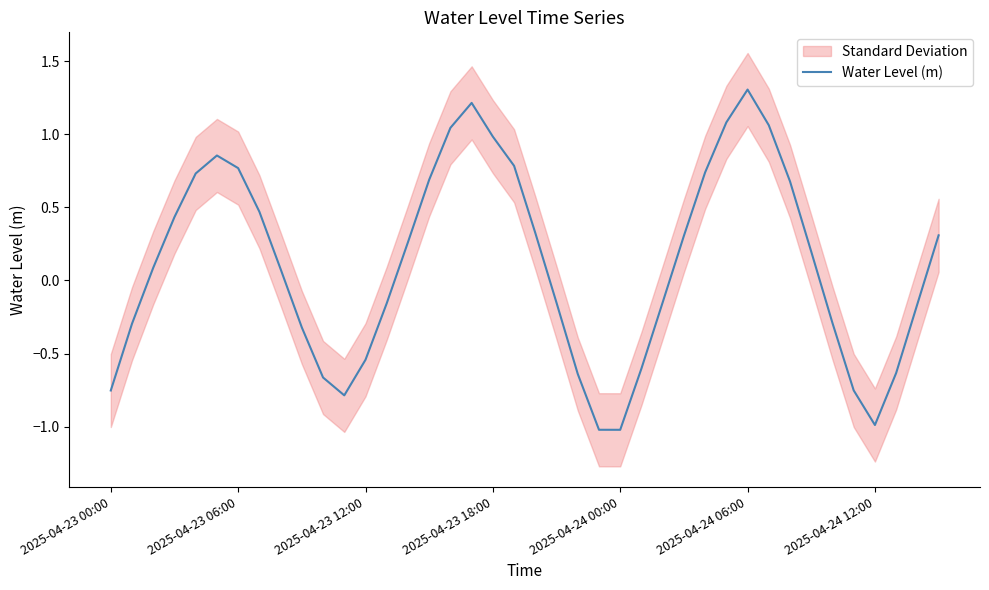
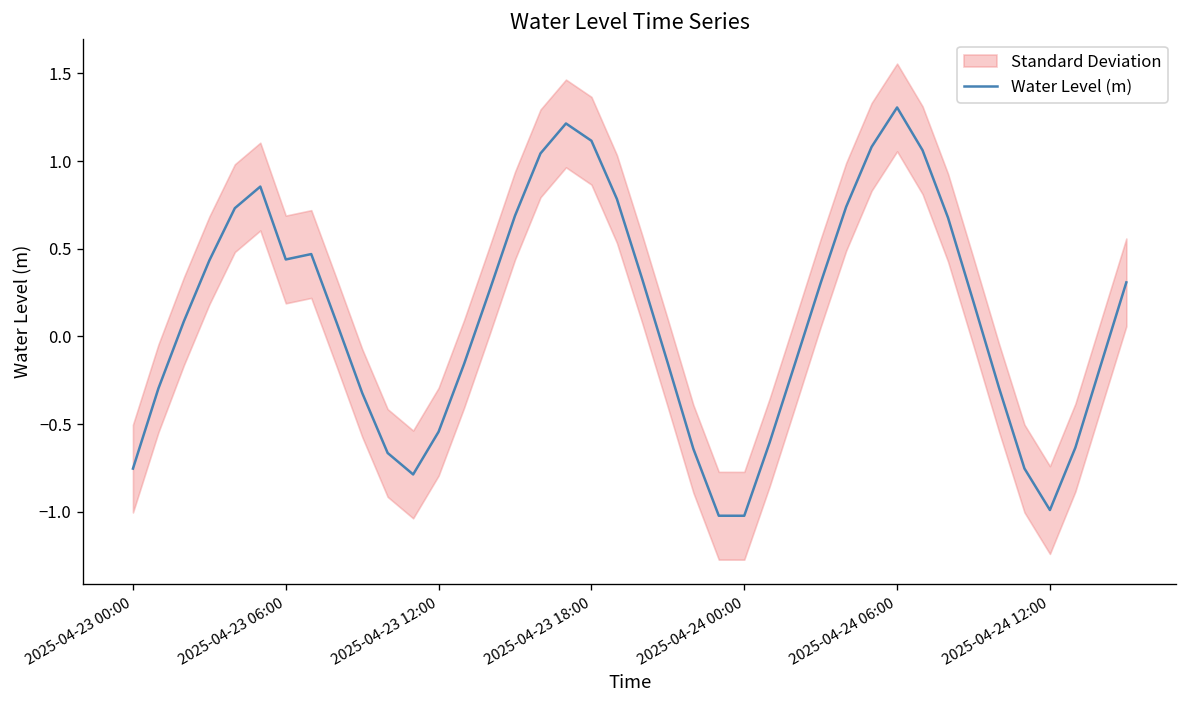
  {
    "Water Level (m)": {
      "2025-04-23 00:00": -0.75,
-     "2025-04-23 06:00": 0.77,
+     "2025-04-23 06:00": 0.44,
      "2025-04-23 12:00": -0.54,
-     "2025-04-23 18:00": 0.98,
+     "2025-04-23 18:00": 1.12,
      "2025-04-24 00:00": -1.02,
      "2025-04-24 06:00": 1.31,
      "2025-04-24 12:00": -0.99
    }
  }
